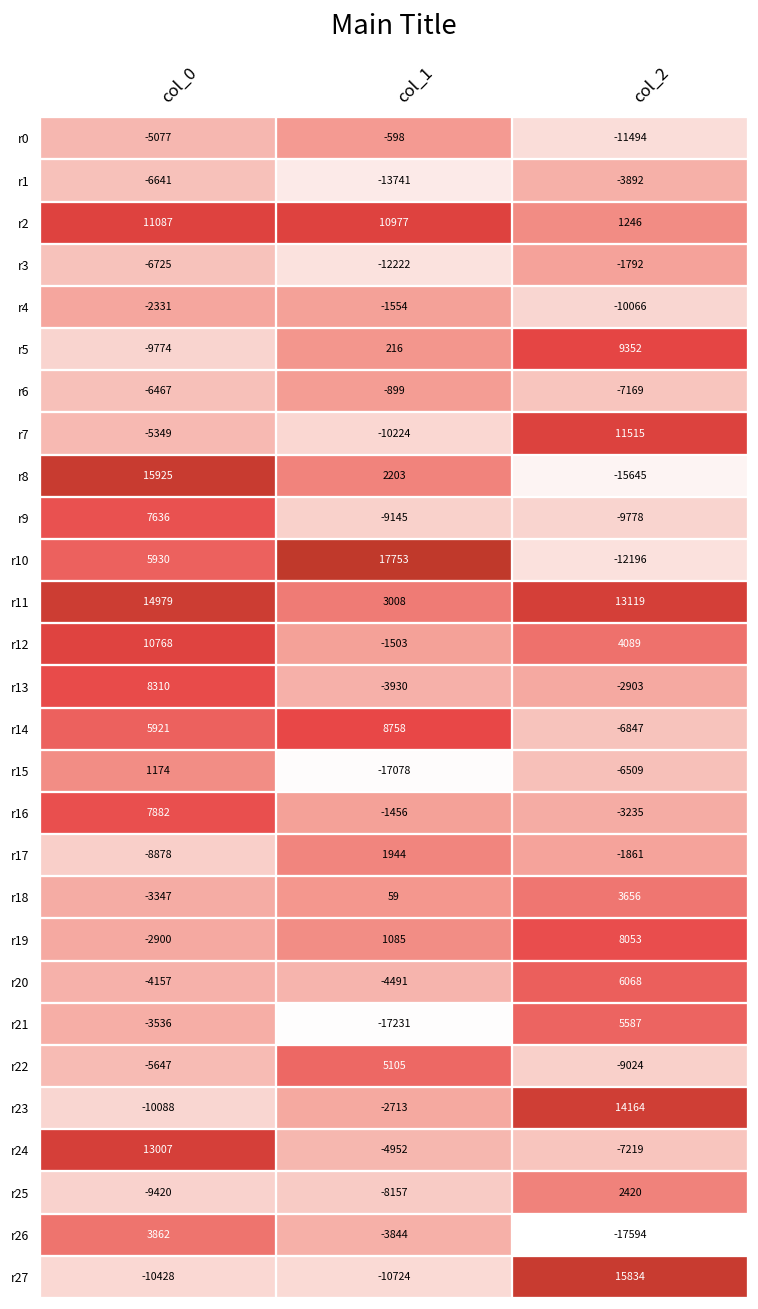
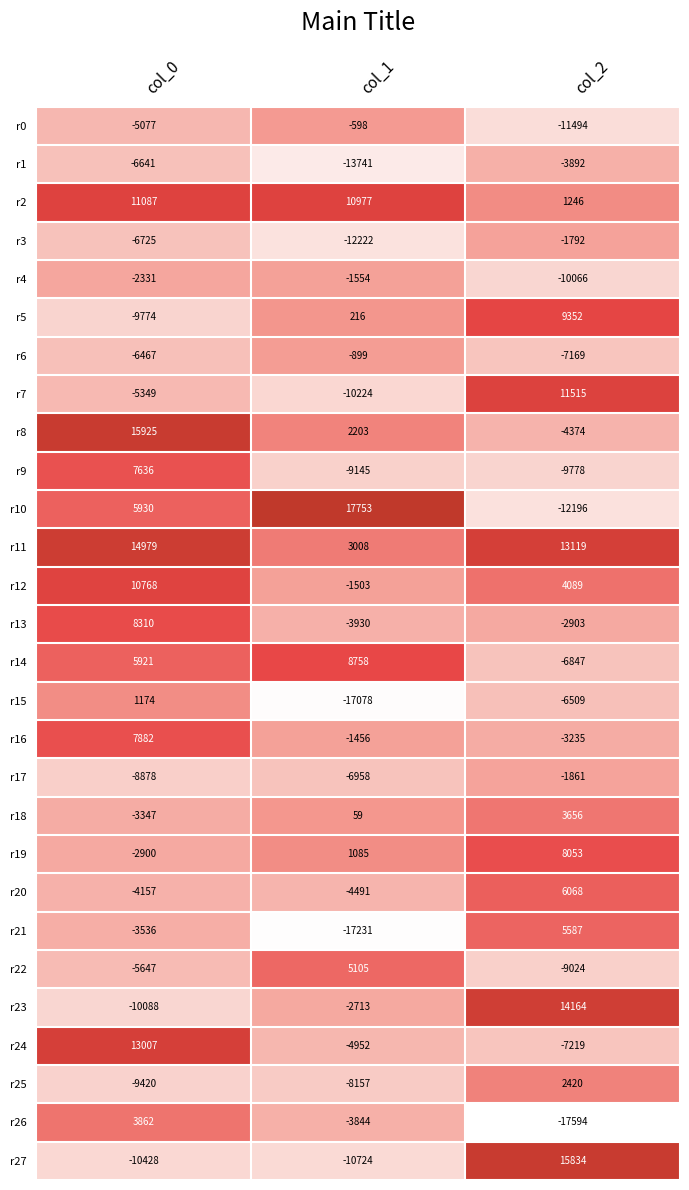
  {
    "r0": {
      "col_0": -5077,
      "col_1": -598,
      "col_2": -11494
    },
    "r1": {
      "col_0": -6641,
      "col_1": -13741,
      "col_2": -3892
    },
    "r2": {
      "col_0": 11087,
      "col_1": 10977,
      "col_2": 1246
    },
    "r3": {
      "col_0": -6725,
      "col_1": -12222,
      "col_2": -1792
    },
    "r4": {
      "col_0": -2331,
      "col_1": -1554,
      "col_2": -10066
    },
    "r5": {
      "col_0": -9774,
      "col_1": 216,
      "col_2": 9352
    },
    "r6": {
      "col_0": -6467,
      "col_1": -899,
      "col_2": -7169
    },
    "r7": {
      "col_0": -5349,
      "col_1": -10224,
      "col_2": 11515
    },
    "r8": {
      "col_0": 15925,
      "col_1": 2203,
-     "col_2": -15645
+     "col_2": -4374
    },
    "r9": {
      "col_0": 7636,
      "col_1": -9145,
      "col_2": -9778
    },
    "r10": {
      "col_0": 5930,
      "col_1": 17753,
      "col_2": -12196
    },
    "r11": {
      "col_0": 14979,
      "col_1": 3008,
      "col_2": 13119
    },
    "r12": {
      "col_0": 10768,
      "col_1": -1503,
      "col_2": 4089
    },
    "r13": {
      "col_0": 8310,
      "col_1": -3930,
      "col_2": -2903
    },
    "r14": {
      "col_0": 5921,
      "col_1": 8758,
      "col_2": -6847
    },
    "r15": {
      "col_0": 1174,
      "col_1": -17078,
      "col_2": -6509
    },
    "r16": {
      "col_0": 7882,
      "col_1": -1456,
      "col_2": -3235
    },
    "r17": {
      "col_0": -8878,
-     "col_1": 1944,
+     "col_1": -6958,
      "col_2": -1861
    },
    "r18": {
      "col_0": -3347,
      "col_1": 59,
      "col_2": 3656
    },
    "r19": {
      "col_0": -2900,
      "col_1": 1085,
      "col_2": 8053
    },
    "r20": {
      "col_0": -4157,
      "col_1": -4491,
      "col_2": 6068
    },
    "r21": {
      "col_0": -3536,
      "col_1": -17231,
      "col_2": 5587
    },
    "r22": {
      "col_0": -5647,
      "col_1": 5105,
      "col_2": -9024
    },
    "r23": {
      "col_0": -10088,
      "col_1": -2713,
      "col_2": 14164
    },
    "r24": {
      "col_0": 13007,
      "col_1": -4952,
      "col_2": -7219
    },
    "r25": {
      "col_0": -9420,
      "col_1": -8157,
      "col_2": 2420
    },
    "r26": {
      "col_0": 3862,
      "col_1": -3844,
      "col_2": -17594
    },
    "r27": {
      "col_0": -10428,
      "col_1": -10724,
      "col_2": 15834
    }
  }
